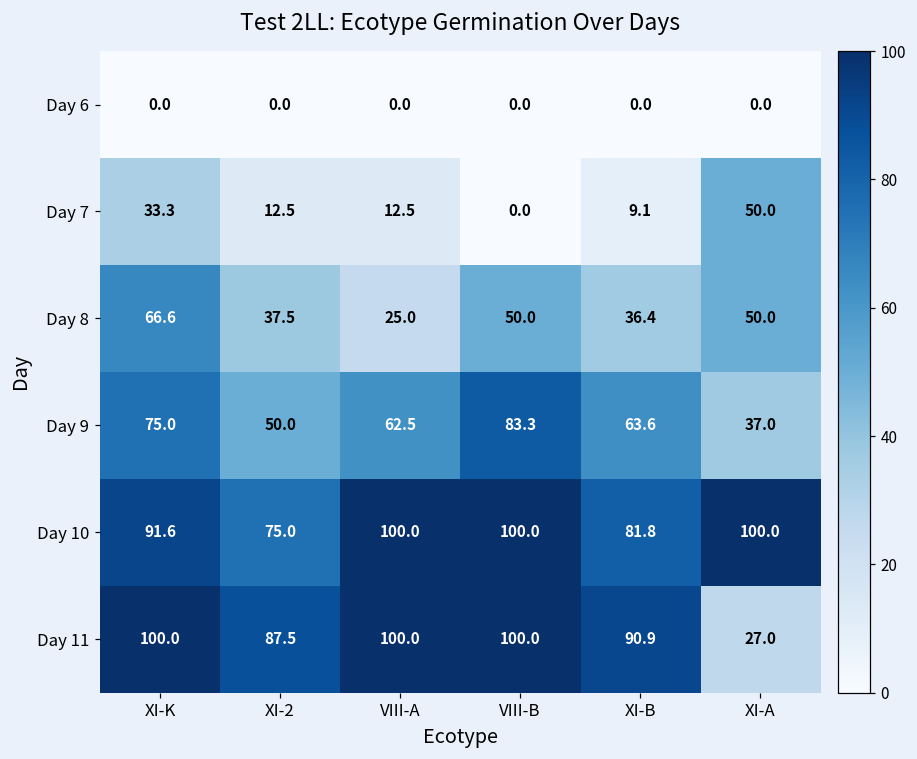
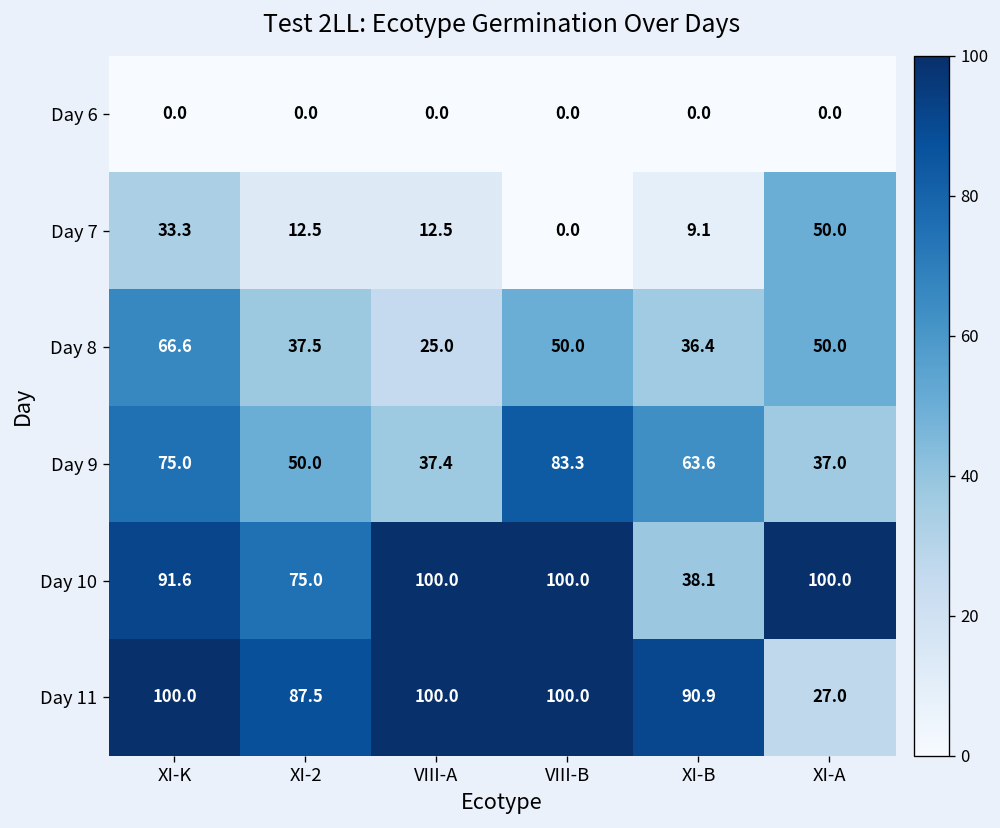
  {
    "Day 6": {
      "XI-K": 0.0,
      "XI-2": 0.0,
      "VIII-A": 0.0,
      "VIII-B": 0.0,
      "XI-B": 0.0,
      "XI-A": 0.0
    },
    "Day 7": {
      "XI-K": 33.3,
      "XI-2": 12.5,
      "VIII-A": 12.5,
      "VIII-B": 0.0,
      "XI-B": 9.1,
      "XI-A": 50.0
    },
    "Day 8": {
      "XI-K": 66.6,
      "XI-2": 37.5,
      "VIII-A": 25.0,
      "VIII-B": 50.0,
      "XI-B": 36.4,
      "XI-A": 50.0
    },
    "Day 9": {
      "XI-K": 75.0,
      "XI-2": 50.0,
-     "VIII-A": 62.5,
+     "VIII-A": 37.4,
      "VIII-B": 83.3,
      "XI-B": 63.6,
      "XI-A": 37.0
    },
    "Day 10": {
      "XI-K": 91.6,
      "XI-2": 75.0,
      "VIII-A": 100.0,
      "VIII-B": 100.0,
-     "XI-B": 81.8,
+     "XI-B": 38.1,
      "XI-A": 100.0
    },
    "Day 11": {
      "XI-K": 100.0,
      "XI-2": 87.5,
      "VIII-A": 100.0,
      "VIII-B": 100.0,
      "XI-B": 90.9,
      "XI-A": 27.0
    }
  }
